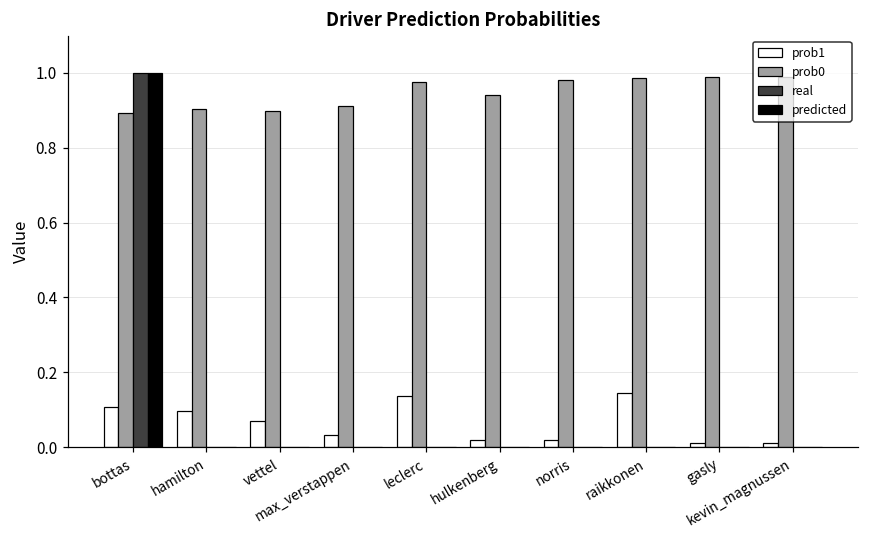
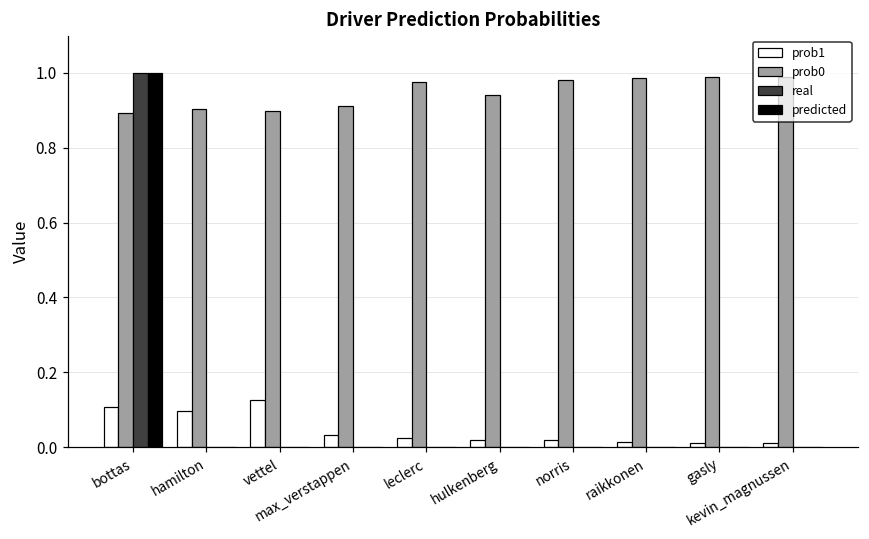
  {
    "prob1": {
      "bottas": 0.11,
      "hamilton": 0.10,
-     "vettel": 0.07,
+     "vettel": 0.13,
      "max_verstappen": 0.03,
-     "leclerc": 0.14,
+     "leclerc": 0.03,
      "hulkenberg": 0.02,
      "norris": 0.02,
-     "raikkonen": 0.14,
+     "raikkonen": 0.01,
      "gasly": 0.01,
      "kevin_magnussen": 0.01
    },
    "prob0": {
      "bottas": 0.89,
      "hamilton": 0.90,
      "vettel": 0.90,
      "max_verstappen": 0.91,
      "leclerc": 0.97,
      "hulkenberg": 0.94,
      "norris": 0.98,
      "raikkonen": 0.99,
      "gasly": 0.99
    },
    "real": {
      "bottas": 1.00,
      "hamilton": 0.00,
      "vettel": 0.00,
      "max_verstappen": 0.00,
      "leclerc": 0.00,
      "hulkenberg": 0.00,
      "norris": 0.00,
      "raikkonen": 0.00,
      "gasly": 0.00,
      "kevin_magnussen": 0.00
    },
    "predicted": {
      "bottas": 1.00,
      "hamilton": 0.00,
      "vettel": 0.00,
      "max_verstappen": 0.00,
      "leclerc": 0.00,
      "hulkenberg": 0.00,
      "norris": 0.00,
      "raikkonen": 0.00,
      "gasly": 0.00,
      "kevin_magnussen": 0.00
    }
  }
